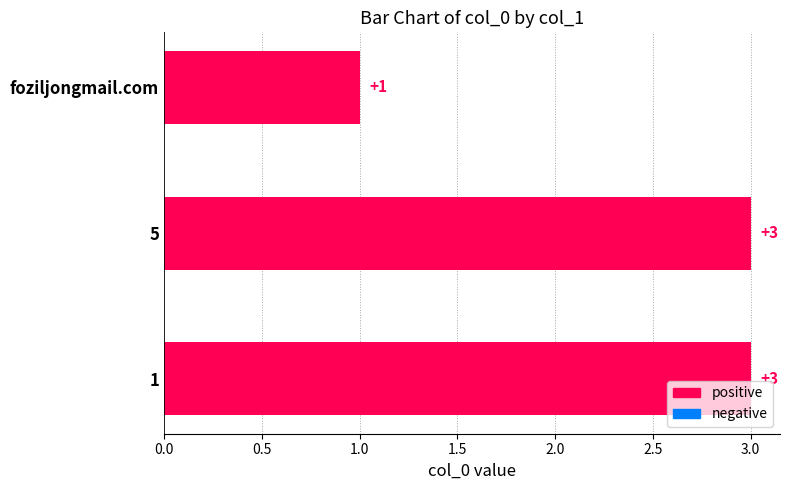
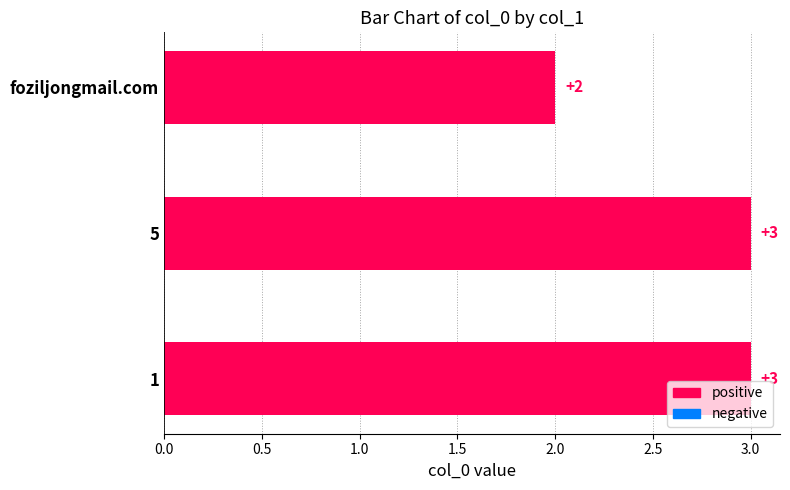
  {
-   "foziljongmail.com": "+1",
+   "foziljongmail.com": "+2",
    "5": "+3"
  }
